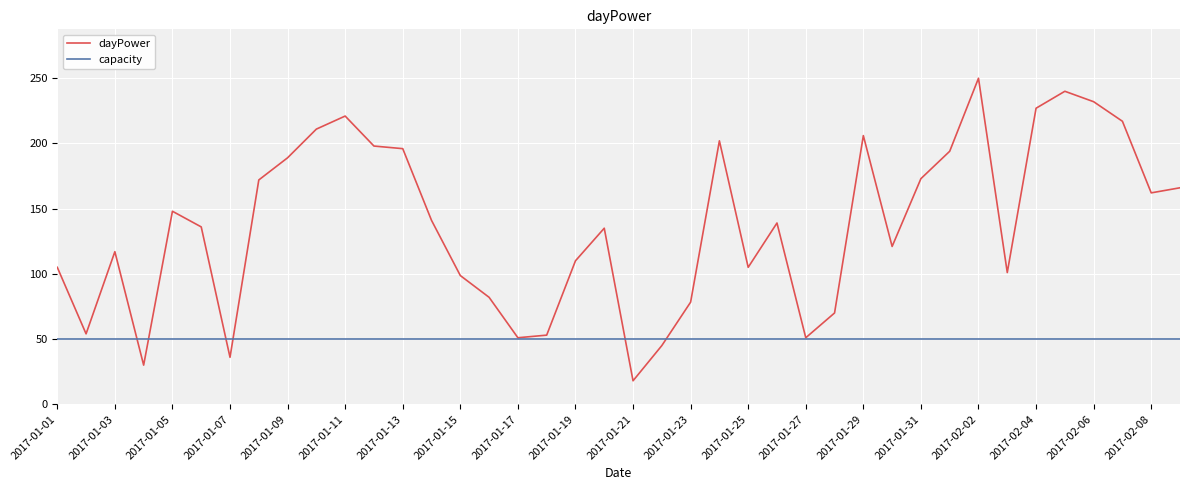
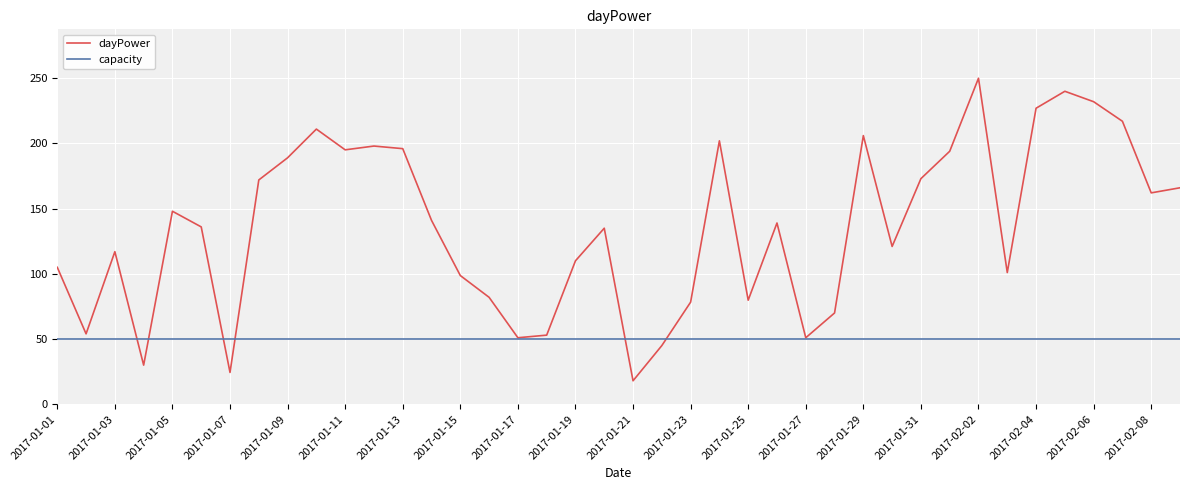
  {
    "dayPower": {
      "2017-01-01": 105,
      "2017-01-03": 117,
      "2017-01-05": 148,
-     "2017-01-07": 36,
+     "2017-01-07": 24,
      "2017-01-09": 189,
-     "2017-01-11": 221,
+     "2017-01-11": 195,
      "2017-01-13": 196,
      "2017-01-15": 99,
      "2017-01-19": 110,
      "2017-01-21": 18,
      "2017-01-23": 78,
-     "2017-01-25": 105,
+     "2017-01-25": 80,
      "2017-01-29": 206,
      "2017-01-31": 173,
      "2017-02-02": 250,
      "2017-02-04": 227,
      "2017-02-06": 232,
      "2017-02-08": 162
    },
    "capacity": {
      "2017-01-01": 50,
      "2017-01-03": 50,
      "2017-01-05": 50,
      "2017-01-07": 50,
      "2017-01-09": 50,
      "2017-01-11": 50,
      "2017-01-13": 50,
      "2017-01-15": 50,
      "2017-01-19": 50,
      "2017-01-21": 50,
      "2017-01-23": 50,
      "2017-01-25": 50,
      "2017-01-29": 50,
      "2017-01-31": 50,
      "2017-02-02": 50,
      "2017-02-04": 50,
      "2017-02-06": 50,
      "2017-02-08": 50
    }
  }
